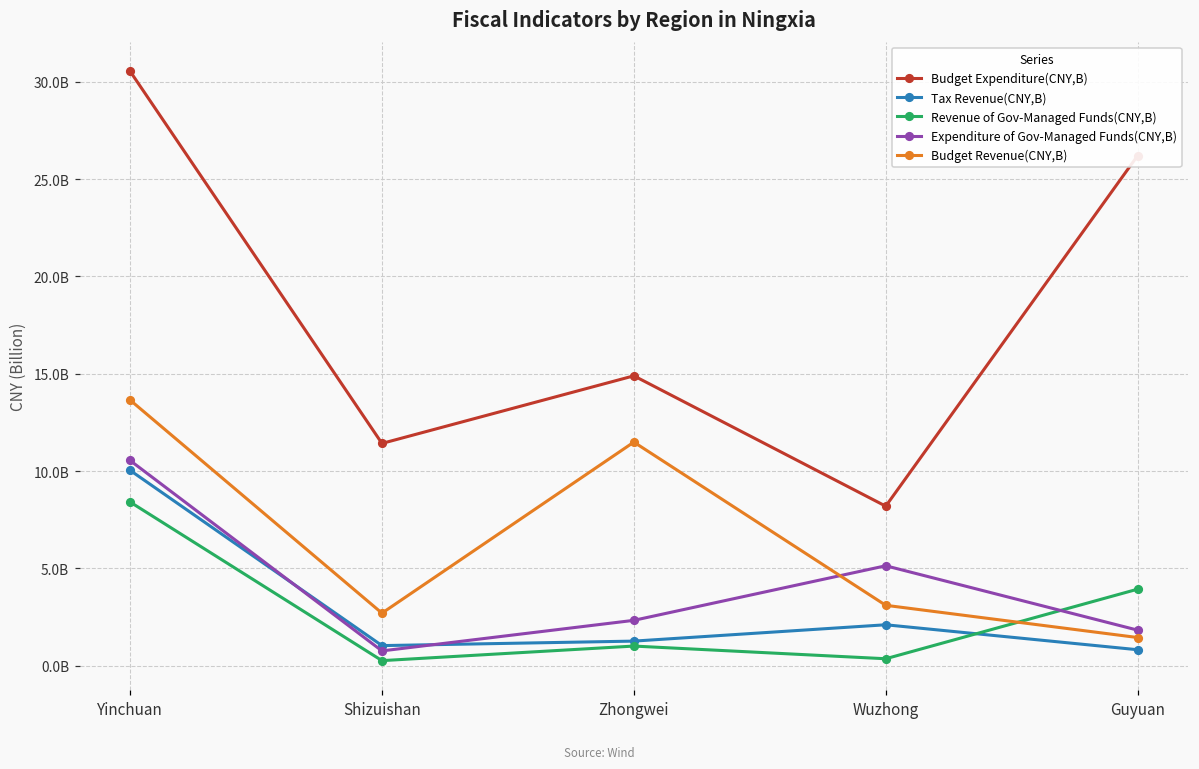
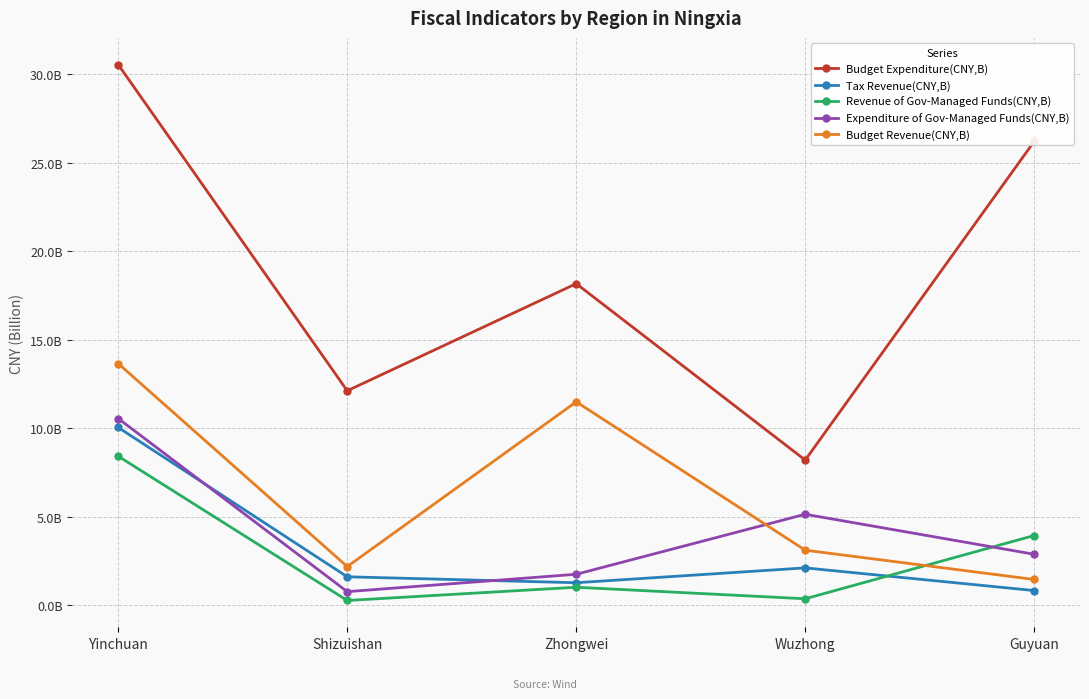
  {
    "Budget Expenditure(CNY,B)": {
      "Yinchuan": 30500000000,
-     "Shizuishan": 11400000000,
-     "Zhongwei": 14900000000,
+     "Shizuishan": 12100000000,
+     "Zhongwei": 18200000000,
      "Wuzhong": 8200000000
    },
    "Tax Revenue(CNY,B)": {
      "Yinchuan": 10000000000,
-     "Shizuishan": 1000000000,
+     "Shizuishan": 1600000000,
      "Zhongwei": 1300000000,
      "Wuzhong": 2100000000,
      "Guyuan": 800000000
    },
    "Revenue of Gov-Managed Funds(CNY,B)": {
      "Yinchuan": 8400000000,
      "Shizuishan": 300000000,
      "Zhongwei": 1000000000,
      "Wuzhong": 400000000,
      "Guyuan": 3900000000
    },
    "Expenditure of Gov-Managed Funds(CNY,B)": {
      "Yinchuan": 10500000000,
      "Shizuishan": 800000000,
-     "Zhongwei": 2300000000,
+     "Zhongwei": 1700000000,
      "Wuzhong": 5100000000,
-     "Guyuan": 1800000000
+     "Guyuan": 2900000000
    },
    "Budget Revenue(CNY,B)": {
      "Yinchuan": 13700000000,
-     "Shizuishan": 2700000000,
+     "Shizuishan": 2200000000,
      "Zhongwei": 11500000000,
      "Wuzhong": 3100000000,
      "Guyuan": 1400000000
    }
  }
